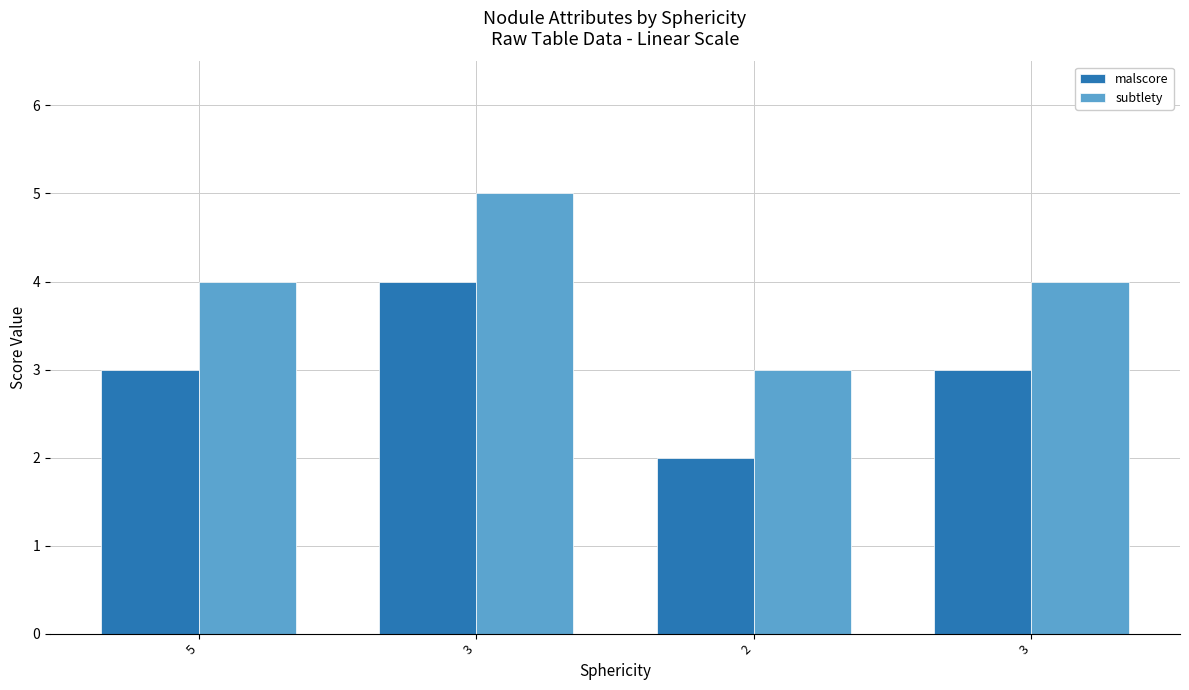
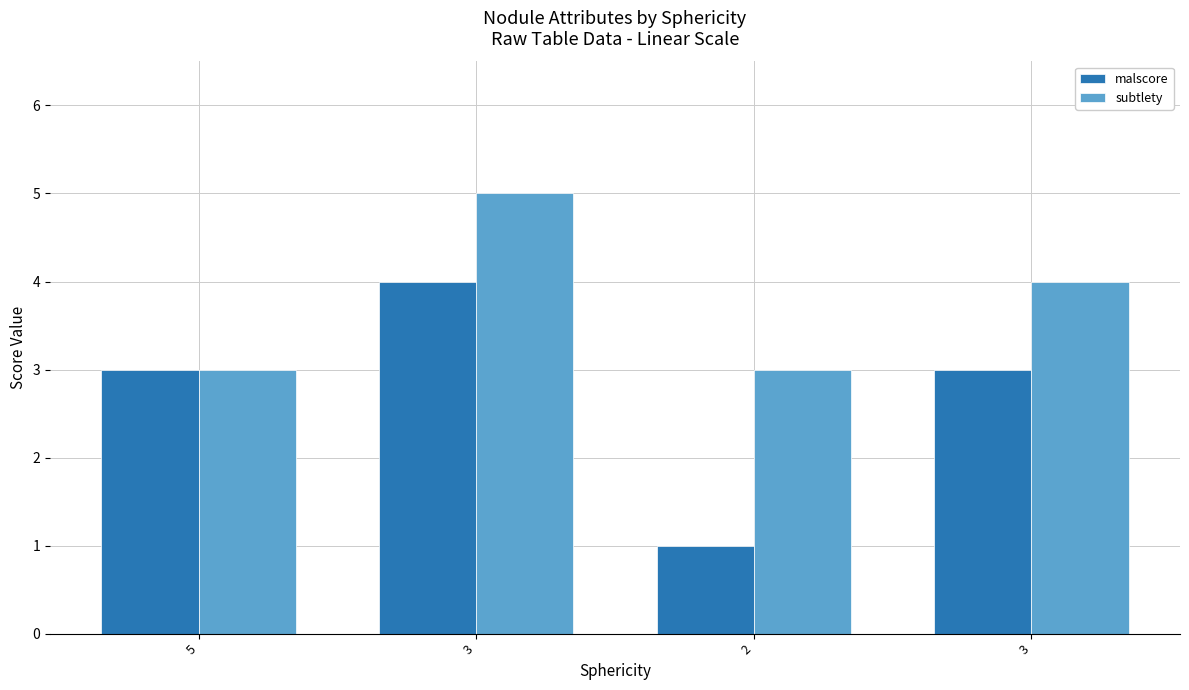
  {
    "malscore": {
      "5": 3,
-     "2": 2
+     "2": 1
    },
    "subtlety": {
-     "5": 4,
+     "5": 3,
      "2": 3
    }
  }
